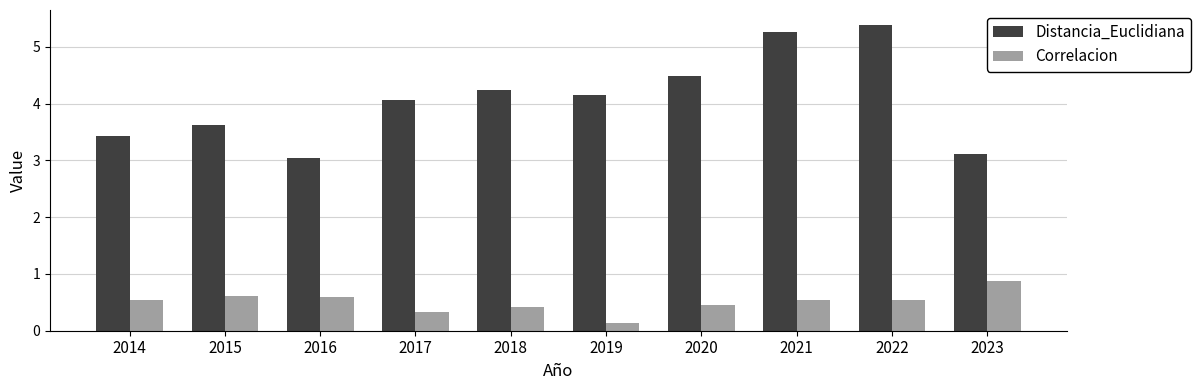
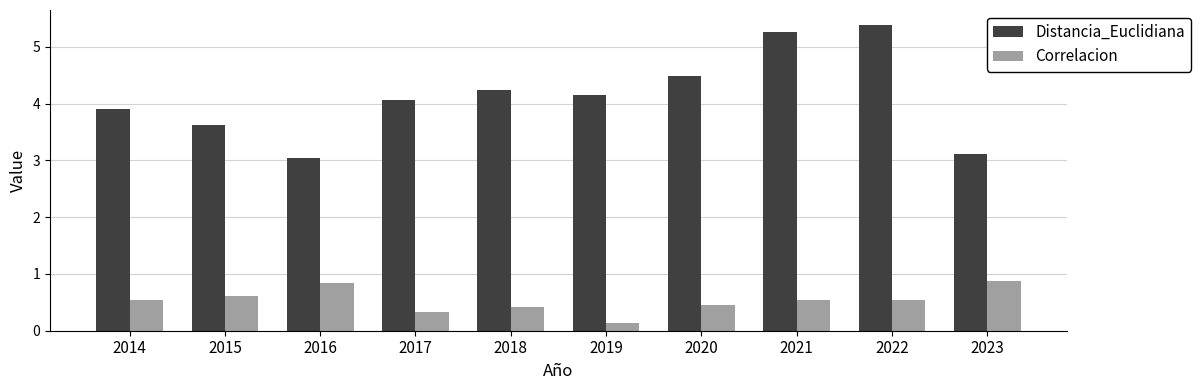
  {
    "Distancia_Euclidiana": {
-     "2014": 3.4,
+     "2014": 3.9,
      "2015": 3.6,
      "2016": 3.0,
      "2017": 4.1,
      "2018": 4.2,
      "2019": 4.2,
      "2020": 4.5,
      "2021": 5.3,
      "2022": 5.4,
      "2023": 3.1
    },
    "Correlacion": {
      "2014": 0.5,
      "2015": 0.6,
-     "2016": 0.6,
+     "2016": 0.8,
      "2017": 0.3,
      "2018": 0.4,
      "2019": 0.1,
      "2020": 0.5,
      "2021": 0.5,
      "2022": 0.5,
      "2023": 0.9
    }
  }
